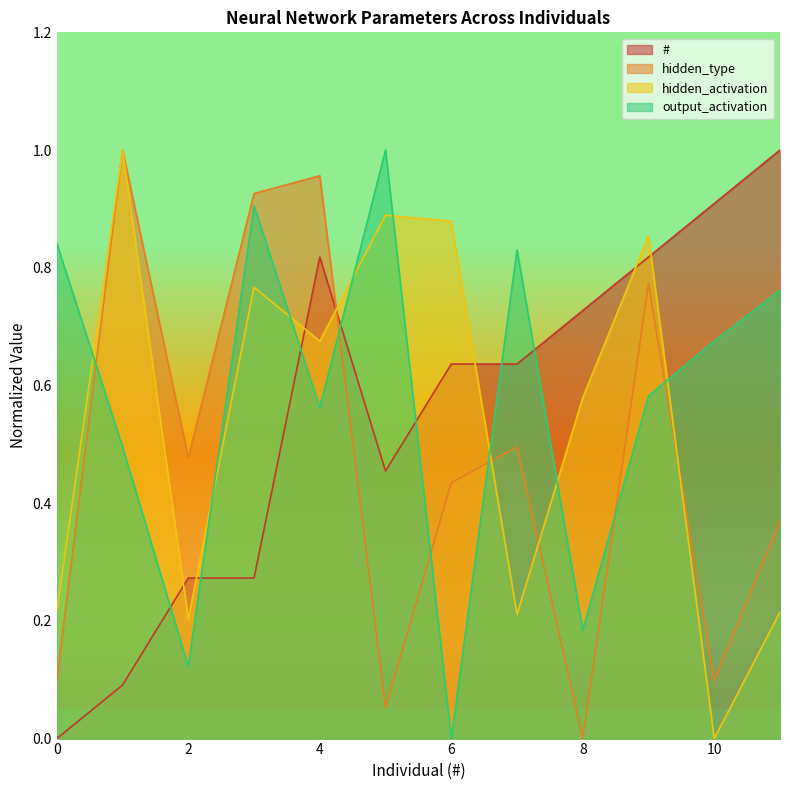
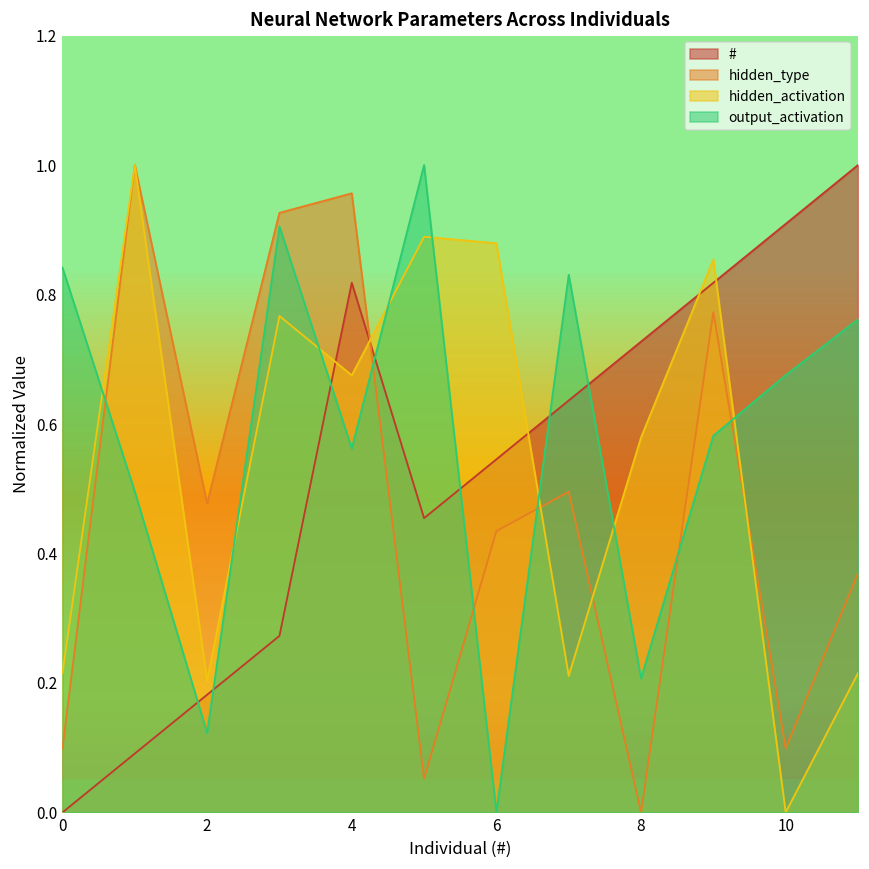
  {
    "#": {
      "0": 0.00,
-     "2": 0.27,
+     "2": 0.18,
      "4": 0.82,
-     "6": 0.64,
+     "6": 0.55,
      "8": 0.73,
      "10": 0.91
    },
    "output_activation": {
      "0": 0.84,
      "2": 0.12,
      "4": 0.56,
      "6": 0.00,
-     "8": 0.18,
+     "8": 0.21,
      "10": 0.68
    }
  }
